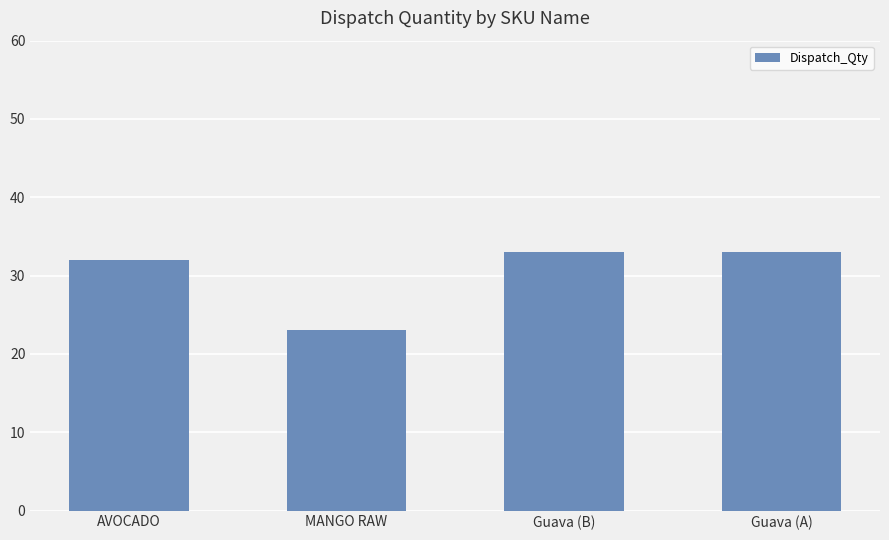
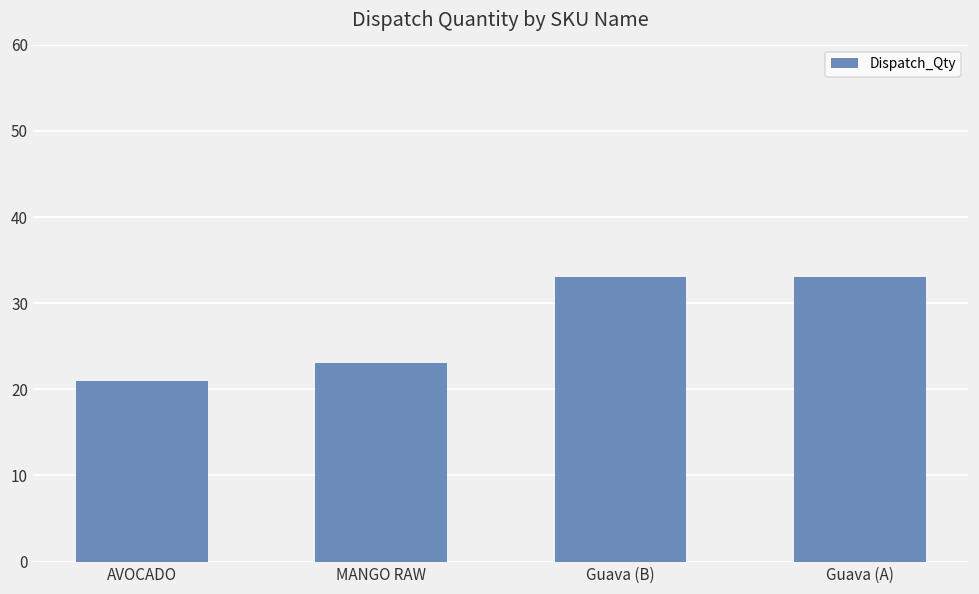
  {
-   "AVOCADO": 32,
+   "AVOCADO": 21,
    "MANGO RAW": 23,
    "Guava (B)": 33,
    "Guava (A)": 33
  }
